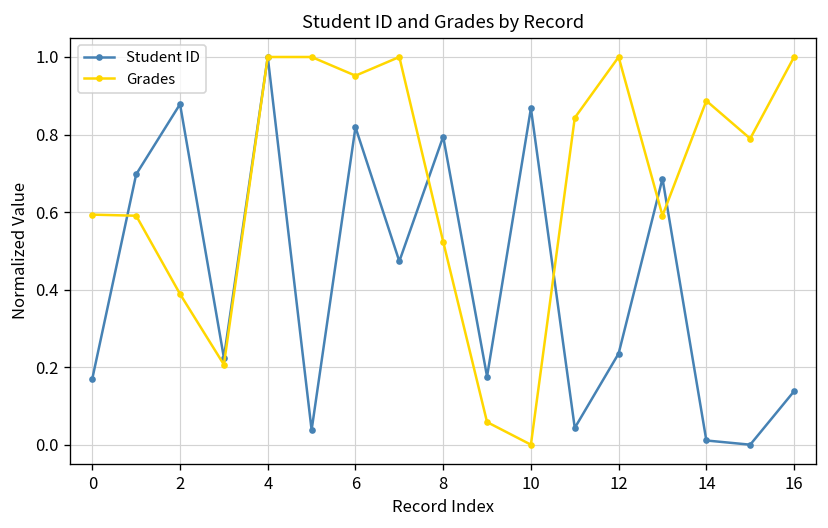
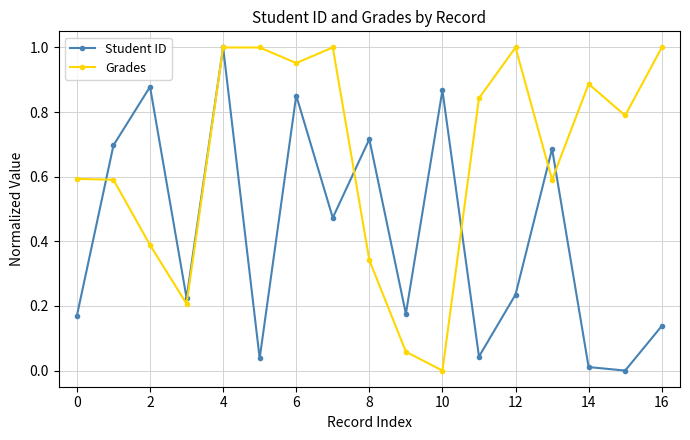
  {
    "Student ID": {
      "0": 0.17,
      "2": 0.88,
-     "6": 0.82,
-     "8": 0.79,
+     "6": 0.85,
+     "8": 0.72,
      "10": 0.87,
      "12": 0.24,
      "14": 0.01,
      "16": 0.14
    },
    "Grades": {
      "0": 0.59,
      "2": 0.39,
      "6": 0.95,
-     "8": 0.52,
+     "8": 0.34,
      "10": 0.00,
      "12": 1.00,
      "14": 0.89,
      "16": 1.00
    }
  }
